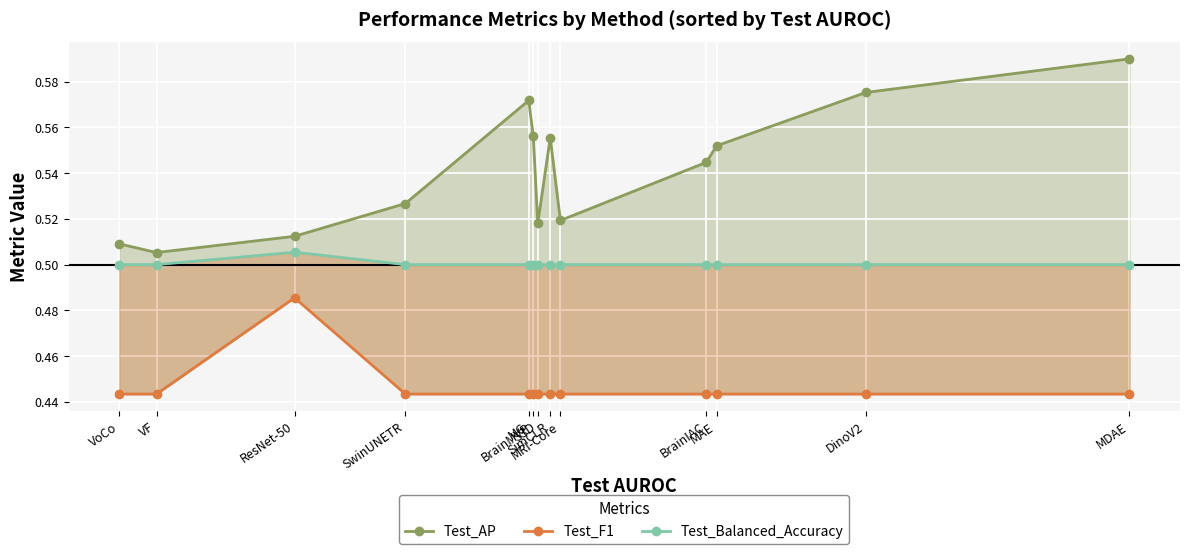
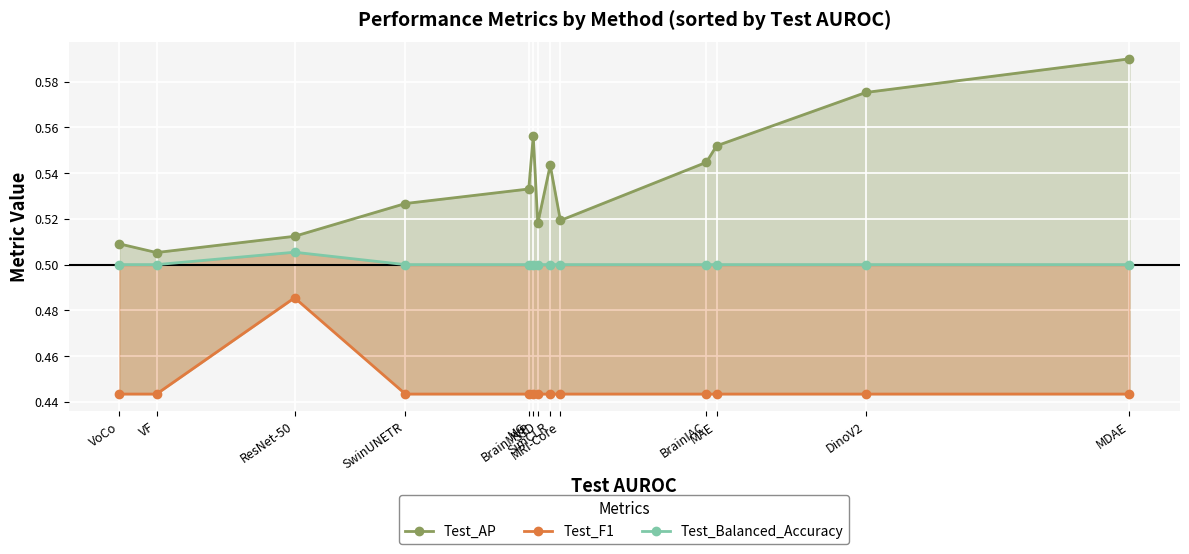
  {
    "Test_AP": {
      "VoCo": 0.509,
      "VF": 0.505,
      "ResNet-50": 0.512,
      "SwinUNETR": 0.527,
-     "MG": 0.572,
+     "MG": 0.533,
      "BrainMVP": 0.556,
      "S3D": 0.518,
-     "SimCLR": 0.556,
+     "SimCLR": 0.543,
      "MRI-Core": 0.519,
      "BrainIAC": 0.545,
      "MAE": 0.552,
      "DinoV2": 0.575,
      "MDAE": 0.590
    },
    "Test_F1": {
      "VoCo": 0.443,
      "VF": 0.443,
      "ResNet-50": 0.485,
      "SwinUNETR": 0.443,
      "MG": 0.443,
      "BrainMVP": 0.443,
      "S3D": 0.443,
      "SimCLR": 0.443,
      "MRI-Core": 0.443,
      "BrainIAC": 0.443,
      "MAE": 0.443,
      "DinoV2": 0.443,
      "MDAE": 0.443
    },
    "Test_Balanced_Accuracy": {
      "VoCo": 0.500,
      "VF": 0.500,
      "ResNet-50": 0.505,
      "SwinUNETR": 0.500,
      "MG": 0.500,
      "BrainMVP": 0.500,
      "S3D": 0.500,
      "SimCLR": 0.500,
      "MRI-Core": 0.500,
      "BrainIAC": 0.500,
      "MAE": 0.500,
      "DinoV2": 0.500,
      "MDAE": 0.500
    }
  }
